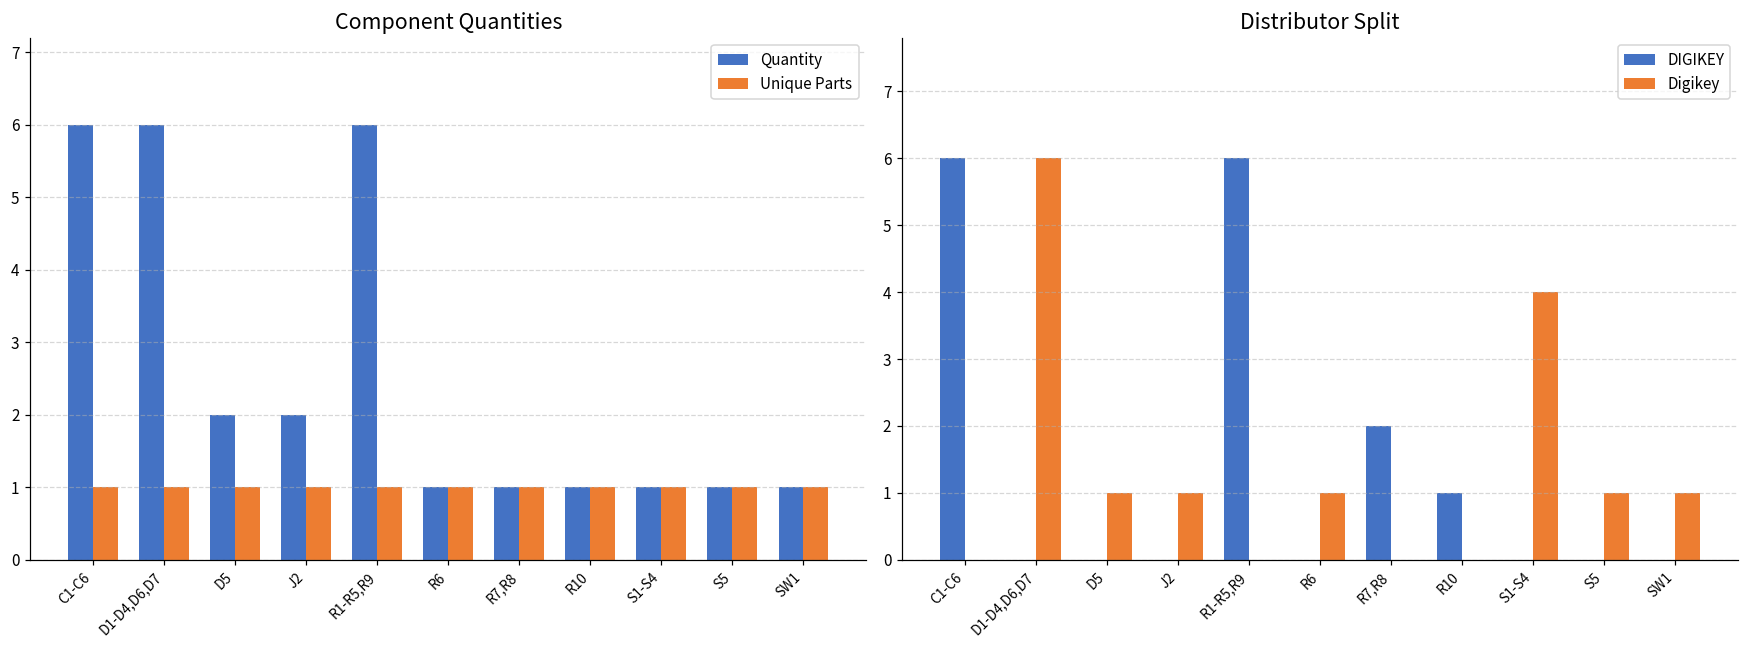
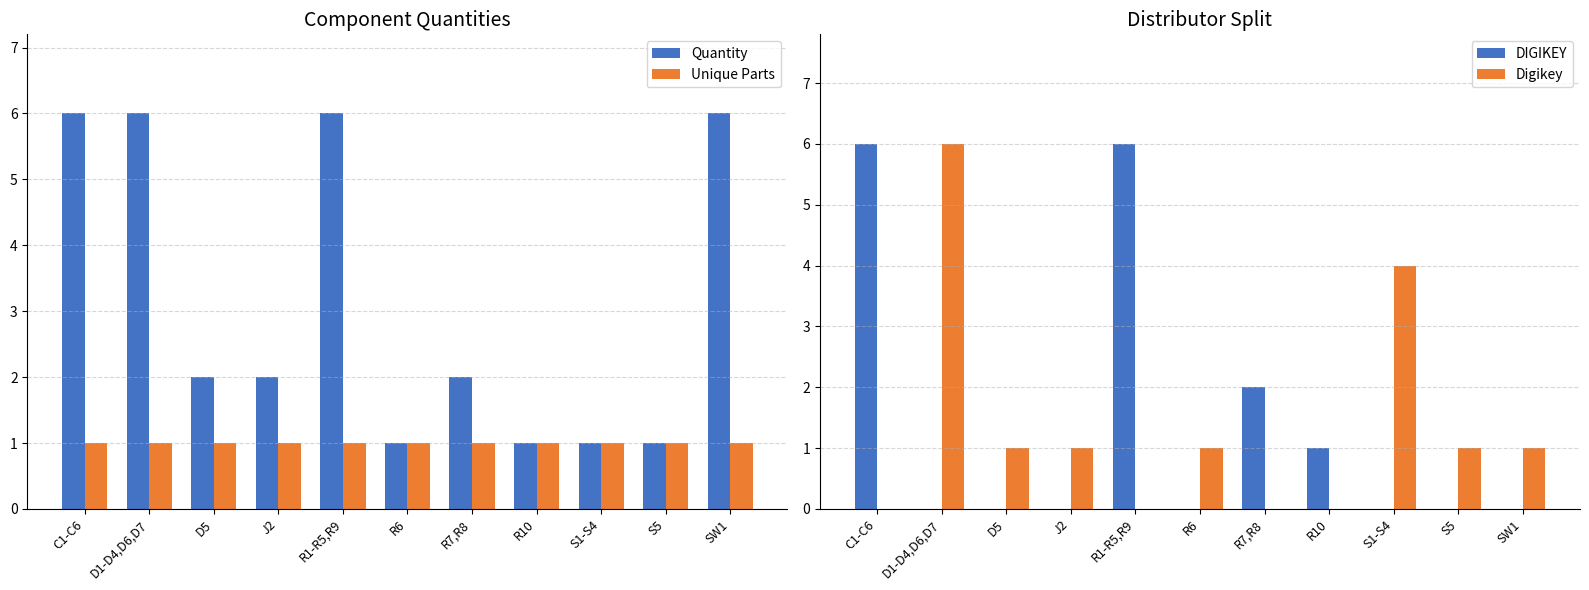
  {
    "Component Quantities": {
      "Quantity": {
        "C1-C6": 6,
        "D1-D4,D6,D7": 6,
        "D5": 2,
        "J2": 2,
        "R1-R5,R9": 6,
        "R6": 1,
-       "R7,R8": 1,
+       "R7,R8": 2,
        "R10": 1,
        "S1-S4": 1,
        "S5": 1,
-       "SW1": 1
+       "SW1": 6
      },
      "Unique Parts": {
        "C1-C6": 1,
        "D1-D4,D6,D7": 1,
        "D5": 1,
        "J2": 1,
        "R1-R5,R9": 1,
        "R6": 1,
        "R7,R8": 1,
        "R10": 1,
        "S1-S4": 1,
        "S5": 1,
        "SW1": 1
      }
    },
    "Distributor Split": {
      "DIGIKEY": {
        "C1-C6": 6.0,
        "D1-D4,D6,D7": 0.0,
        "D5": 0.0,
        "J2": 0.0,
        "R1-R5,R9": 6.0,
        "R6": 0.0,
        "R7,R8": 2.0,
        "R10": 1.0,
        "S1-S4": 0.0,
        "S5": 0.0,
        "SW1": 0.0
      },
      "Digikey": {
        "C1-C6": 0.0,
        "D1-D4,D6,D7": 6.0,
        "D5": 1.0,
        "J2": 1.0,
        "R1-R5,R9": 0.0,
        "R6": 1.0,
        "R7,R8": 0.0,
        "R10": 0.0,
        "S1-S4": 4.0,
        "S5": 1.0,
        "SW1": 1.0
      }
    }
  }
